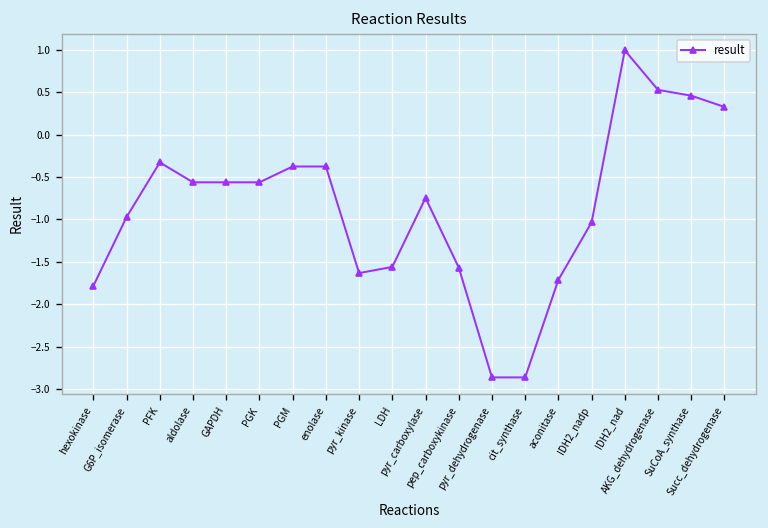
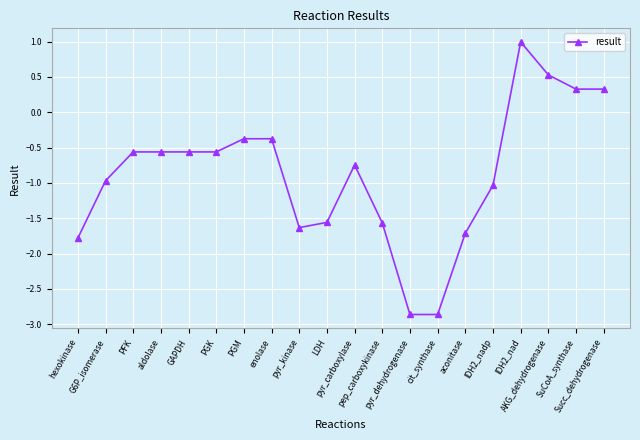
  {
    "hexokinase": -1.8,
    "G6P_isomerase": -1.0,
-   "PFK": -0.3,
+   "PFK": -0.6,
    "aldolase": -0.6,
    "GAPDH": -0.6,
    "PGK": -0.6,
    "PGM": -0.4,
    "enolase": -0.4,
    "pyr_kinase": -1.6,
    "LDH": -1.6,
    "pyr_carboxylase": -0.7,
    "pep_carboxykinase": -1.6,
    "pyr_dehydrogenase": -2.9,
    "cit_synthase": -2.9,
    "aconitase": -1.7,
    "IDH2_nadp": -1.0,
    "IDH2_nad": 1.0,
    "AKG_dehydrogenase": 0.5,
-   "SuCoA_synthase": 0.5,
+   "SuCoA_synthase": 0.3,
    "Succ_dehydrogenase": 0.3
  }
